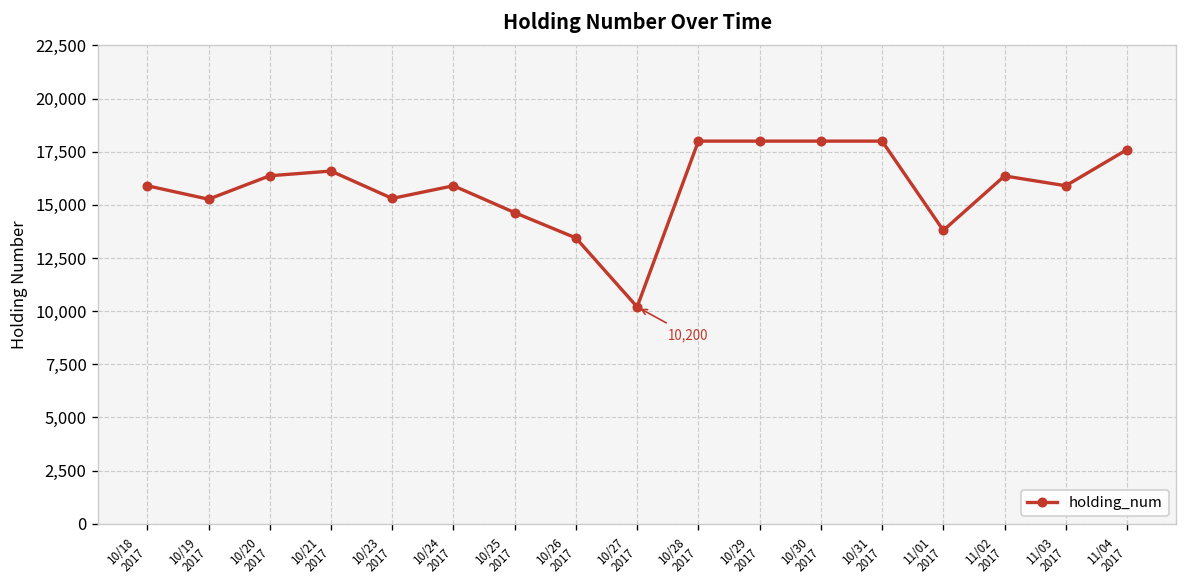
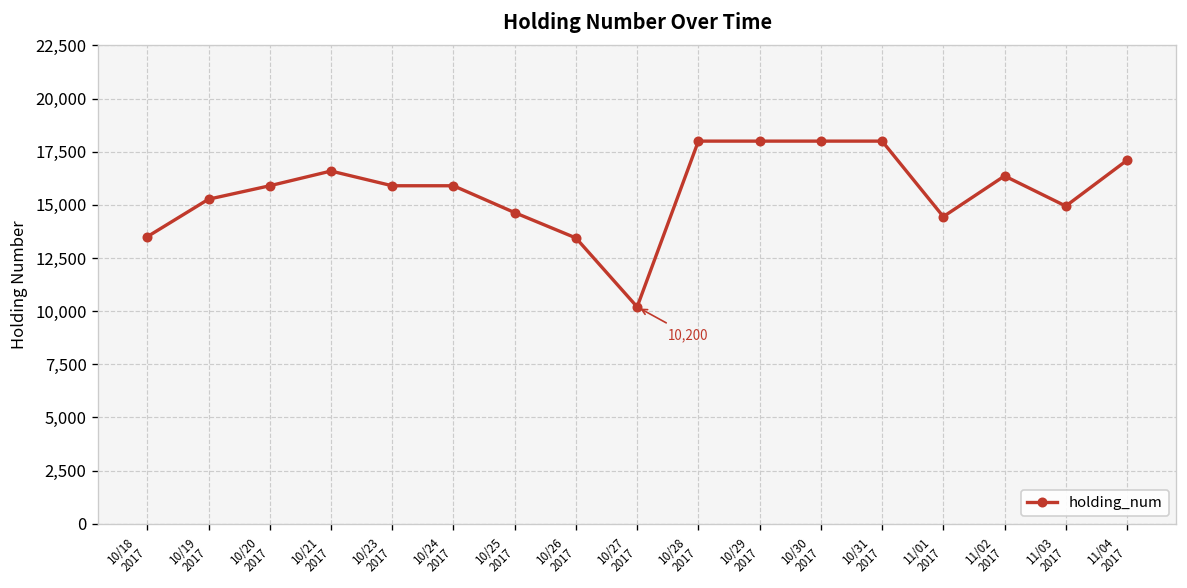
  {
-   "10/18 2017": "15,900",
+   "10/18 2017": "13,500",
    "10/19 2017": "15,300",
-   "10/20 2017": "16,400",
+   "10/20 2017": "15,900",
    "10/21 2017": "16,600",
-   "10/23 2017": "15,300",
+   "10/23 2017": "15,900",
    "10/24 2017": "15,900",
    "10/25 2017": "14,600",
    "10/26 2017": "13,400",
    "10/28 2017": "18,000",
    "10/29 2017": "18,000",
    "10/30 2017": "18,000",
    "10/31 2017": "18,000",
-   "11/01 2017": "13,800",
+   "11/01 2017": "14,400",
    "11/02 2017": "16,400",
-   "11/03 2017": "15,900",
-   "11/04 2017": "17,600"
+   "11/03 2017": "14,900",
+   "11/04 2017": "17,100"
  }
